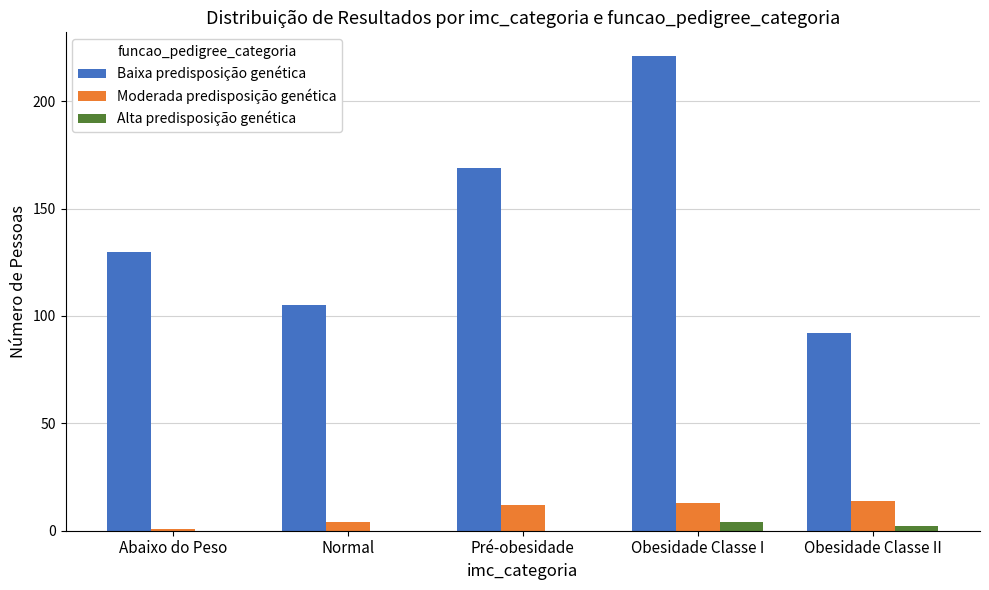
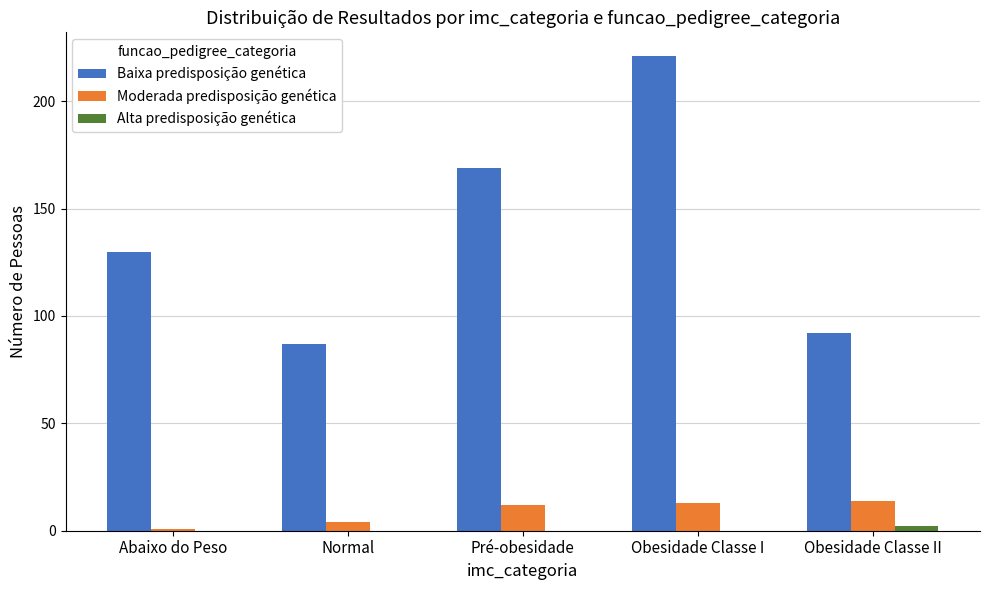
  {
    "Baixa predisposição genética": {
      "Abaixo do Peso": 130,
-     "Normal": 105,
+     "Normal": 87,
      "Pré-obesidade": 169,
      "Obesidade Classe I": 221,
      "Obesidade Classe II": 92
    },
    "Moderada predisposição genética": {
      "Normal": 4,
      "Pré-obesidade": 12,
      "Obesidade Classe I": 13,
      "Obesidade Classe II": 14
    },
    "Alta predisposição genética": {
      "Abaixo do Peso": 0,
      "Normal": 0,
      "Pré-obesidade": 0,
-     "Obesidade Classe I": 4,
+     "Obesidade Classe I": 0,
      "Obesidade Classe II": 2
    }
  }
